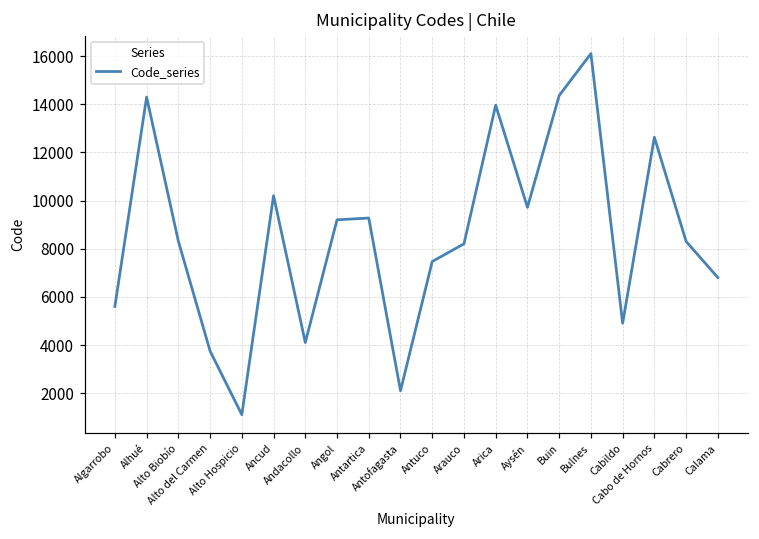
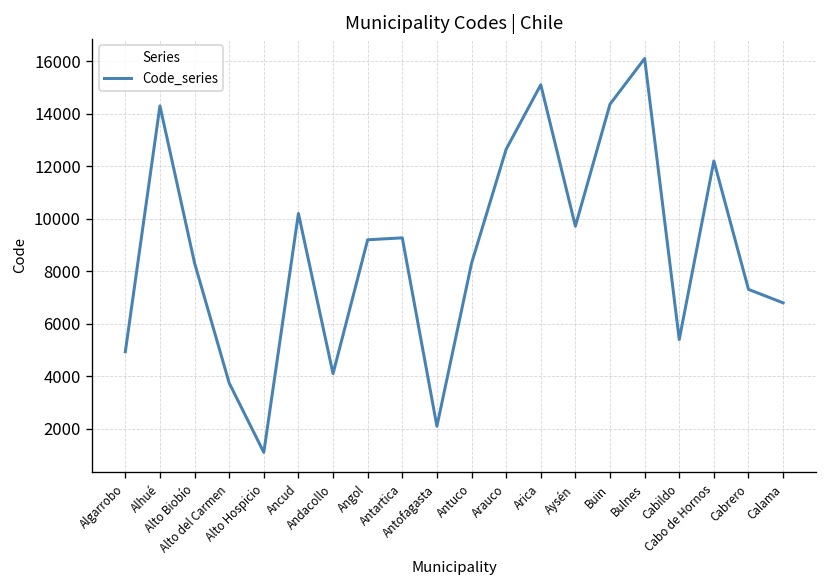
  {
-   "Algarrobo": 5600,
+   "Algarrobo": 4900,
    "Alhué": 14300,
    "Alto Biobío": 8300,
    "Alto del Carmen": 3700,
    "Alto Hospicio": 1100,
    "Ancud": 10200,
    "Andacollo": 4100,
    "Angol": 9200,
    "Antartica": 9300,
    "Antofagasta": 2100,
-   "Antuco": 7500,
-   "Arauco": 8200,
-   "Arica": 14000,
+   "Antuco": 8300,
+   "Arauco": 12600,
+   "Arica": 15100,
    "Aysén": 9700,
    "Buin": 14400,
    "Bulnes": 16100,
-   "Cabildo": 4900,
-   "Cabo de Hornos": 12600,
-   "Cabrero": 8300,
+   "Cabildo": 5400,
+   "Cabo de Hornos": 12200,
+   "Cabrero": 7300,
    "Calama": 6800
  }
